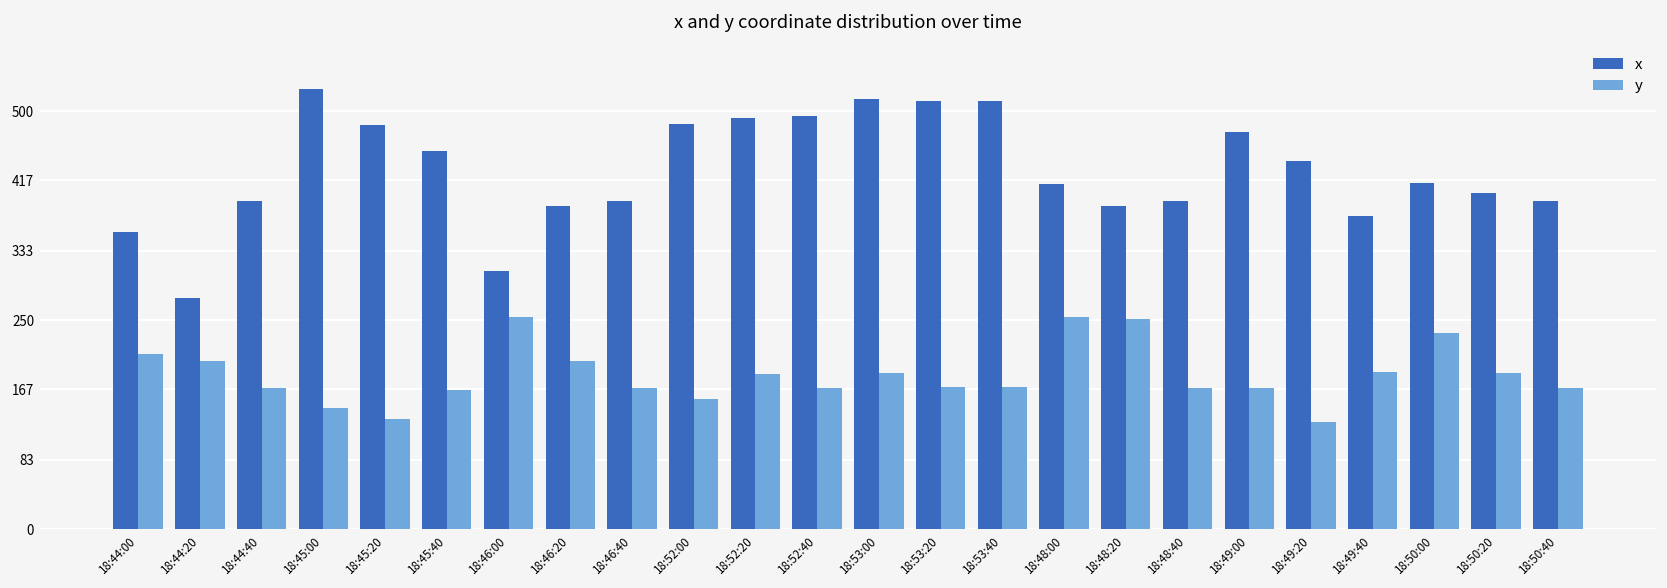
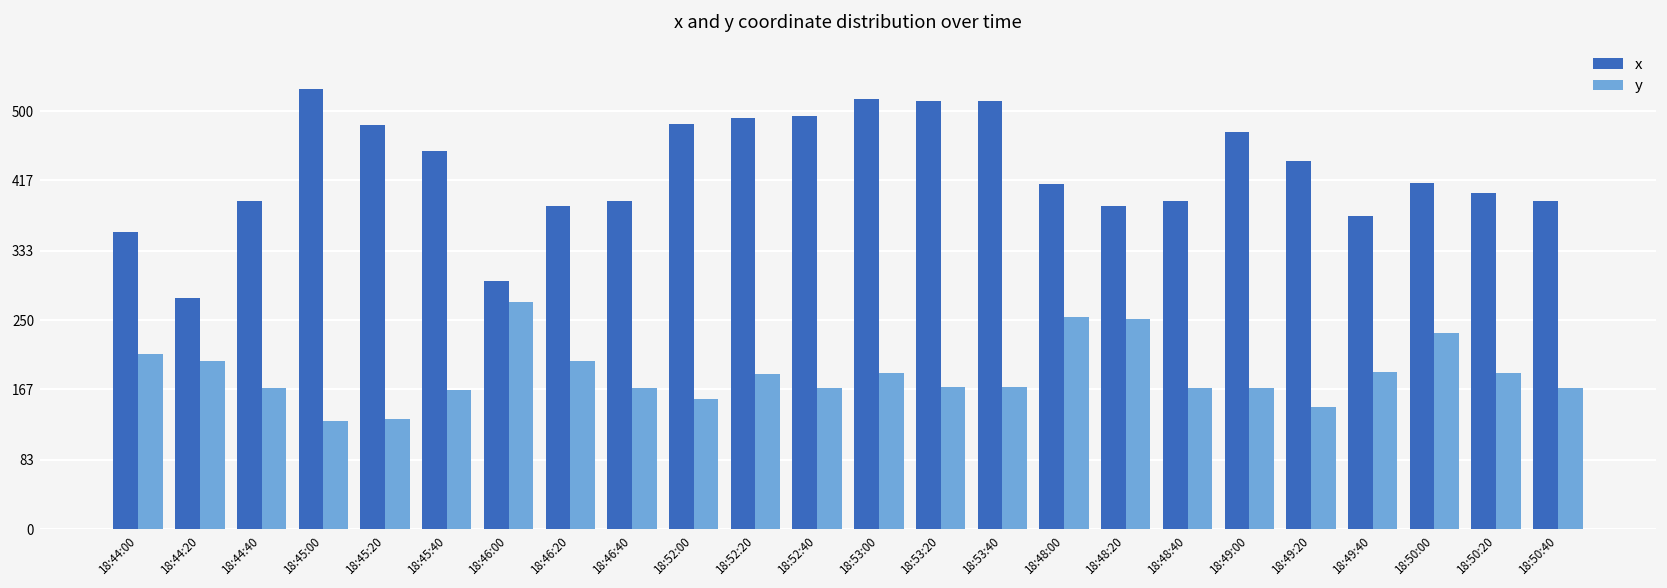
  {
    "x": {
      "18:44:00": 360,
      "18:44:20": 280,
      "18:44:40": 390,
      "18:45:00": 530,
      "18:45:20": 480,
      "18:45:40": 450,
-     "18:46:00": 310,
+     "18:46:00": 300,
      "18:46:20": 390,
      "18:46:40": 390,
      "18:52:00": 490,
      "18:52:20": 490,
      "18:52:40": 490,
      "18:53:00": 510,
      "18:53:20": 510,
      "18:53:40": 510,
      "18:48:00": 410,
      "18:48:20": 390,
      "18:48:40": 390,
      "18:49:00": 480,
      "18:49:20": 440,
      "18:49:40": 370,
      "18:50:00": 410,
      "18:50:20": 400,
      "18:50:40": 390
    },
    "y": {
      "18:44:00": 210,
      "18:44:20": 200,
      "18:44:40": 170,
-     "18:45:00": 150,
+     "18:45:00": 130,
      "18:45:20": 130,
      "18:45:40": 170,
-     "18:46:00": 250,
+     "18:46:00": 270,
      "18:46:20": 200,
      "18:46:40": 170,
      "18:52:00": 160,
      "18:52:20": 190,
      "18:52:40": 170,
      "18:53:00": 190,
      "18:53:20": 170,
      "18:53:40": 170,
      "18:48:00": 250,
      "18:48:20": 250,
      "18:48:40": 170,
      "18:49:00": 170,
-     "18:49:20": 130,
+     "18:49:20": 150,
      "18:49:40": 190,
      "18:50:00": 240,
      "18:50:20": 190,
      "18:50:40": 170
    }
  }
